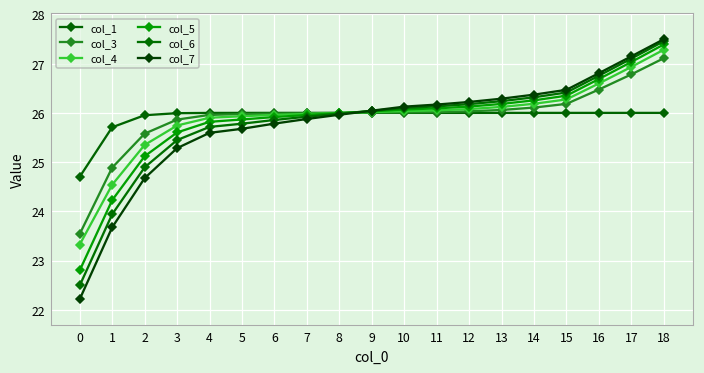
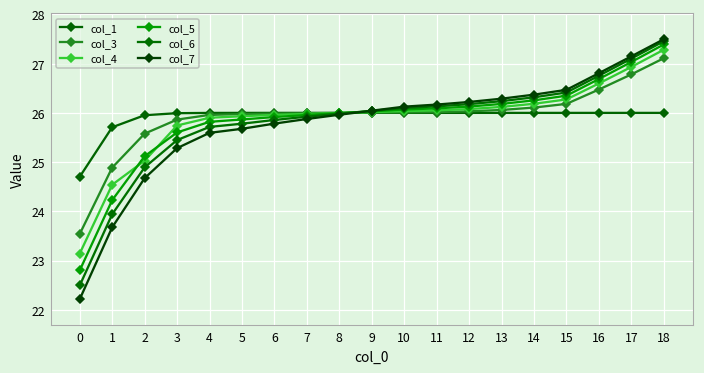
  {
    "col_4": {
-     "0": 23.3,
+     "0": 23.1,
      "1": 24.5,
-     "2": 25.3,
+     "2": 25.0,
      "3": 25.7,
      "4": 25.9,
      "13": 26.1,
      "14": 26.2,
      "15": 26.3,
      "16": 26.6,
      "17": 26.9,
      "18": 27.3
    }
  }
